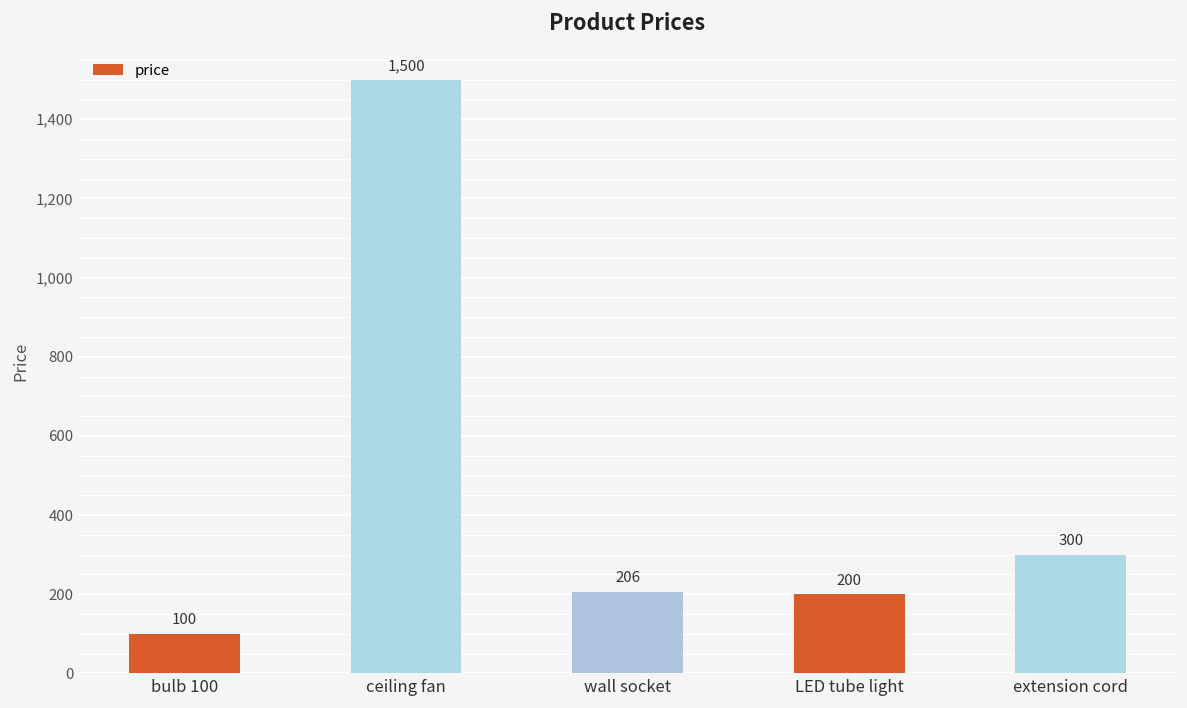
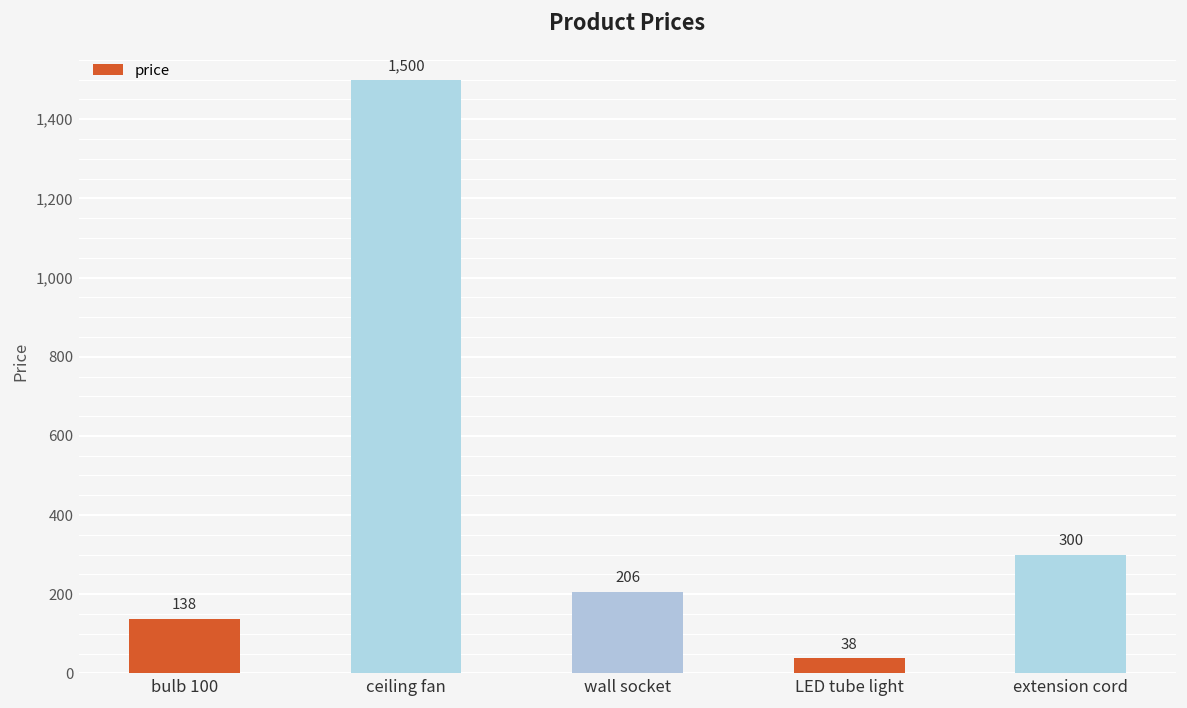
  {
-   "bulb 100": "100",
+   "bulb 100": "138",
    "ceiling fan": "1,500",
    "wall socket": "206",
-   "LED tube light": "200",
+   "LED tube light": "38",
    "extension cord": "300"
  }
